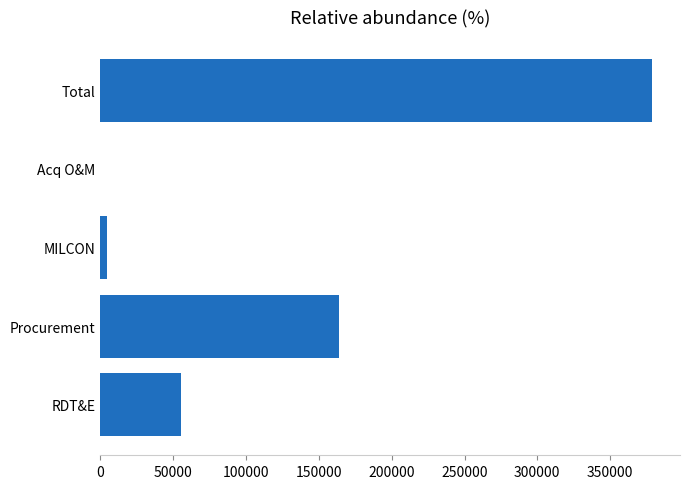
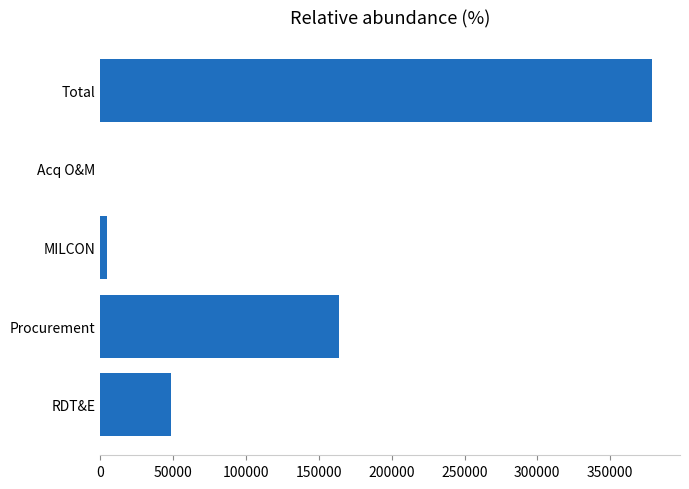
  {
    "Total": 379000,
    "Acq O&M": 0,
    "MILCON": 5000,
    "Procurement": 164000,
-   "RDT&E": 55000
+   "RDT&E": 49000
  }
